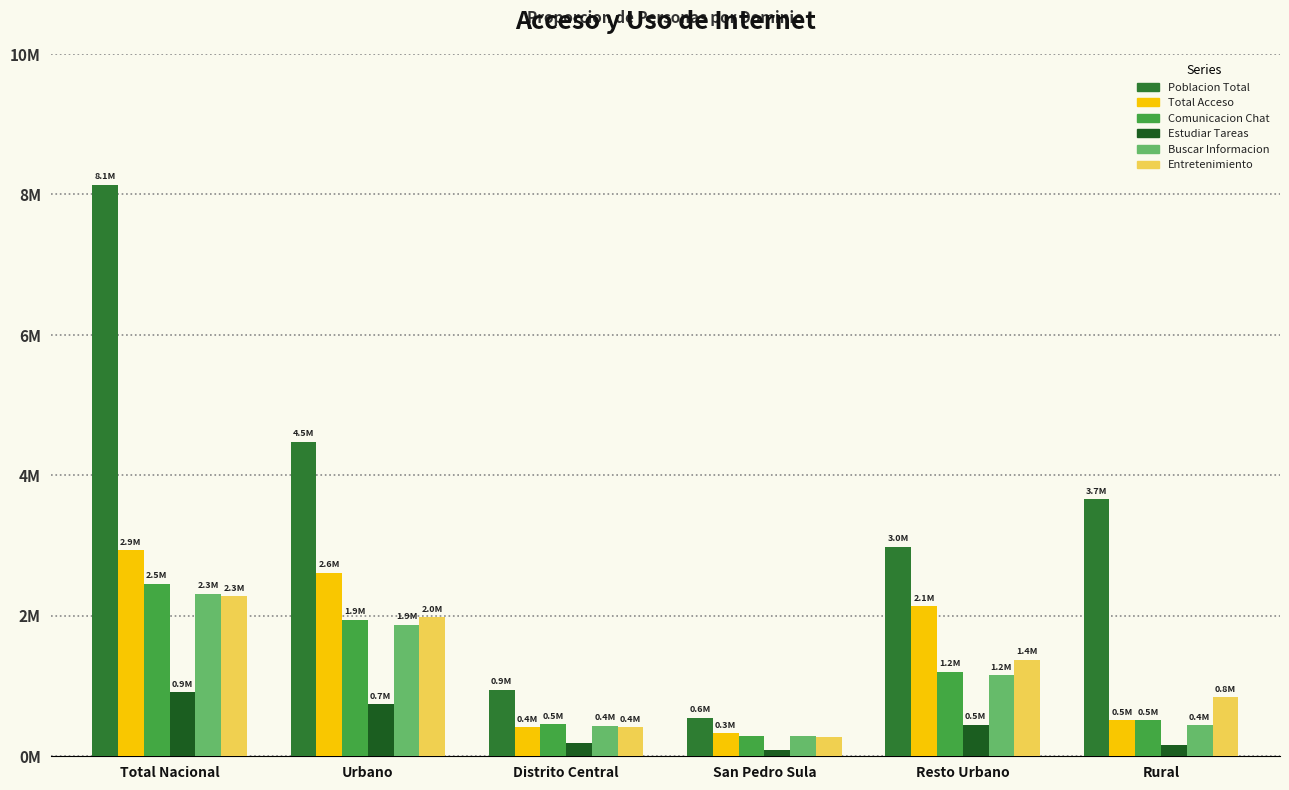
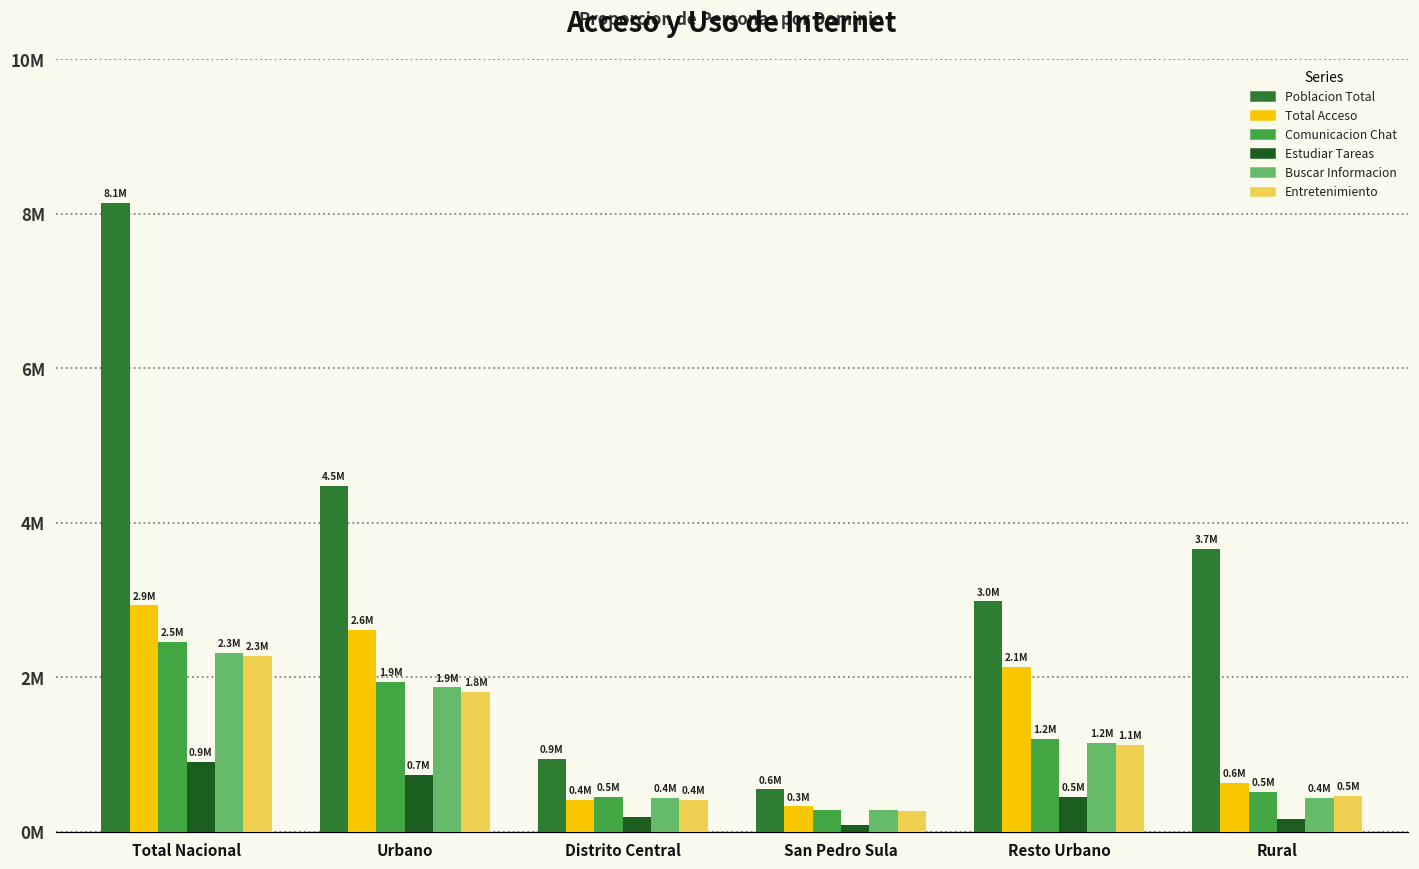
  {
    "Total Acceso": {
      "Total Nacional": "2.9M",
      "Urbano": "2.6M",
      "Distrito Central": "0.4M",
      "San Pedro Sula": "0.3M",
      "Resto Urbano": "2.1M",
-     "Rural": "0.5M"
+     "Rural": "0.6M"
    },
    "Entretenimiento": {
      "Total Nacional": "2.3M",
-     "Urbano": "2.0M",
+     "Urbano": "1.8M",
      "Distrito Central": "0.4M",
-     "Resto Urbano": "1.4M",
-     "Rural": "0.8M"
+     "Resto Urbano": "1.1M",
+     "Rural": "0.5M"
    }
  }
